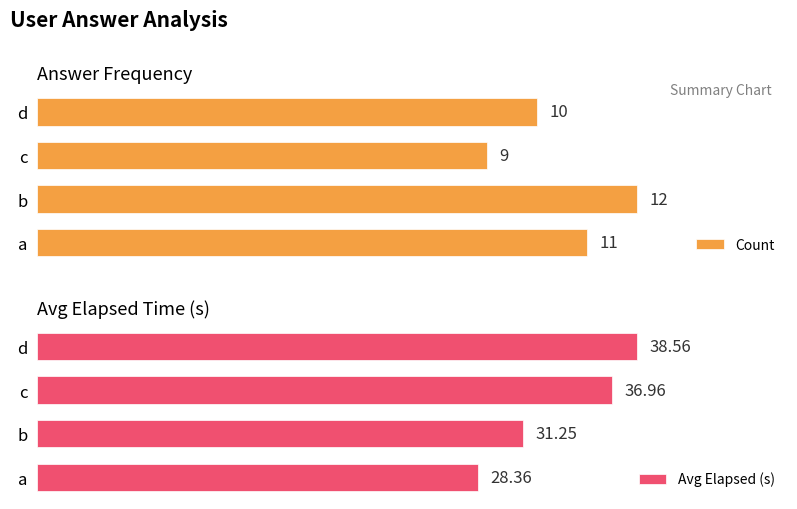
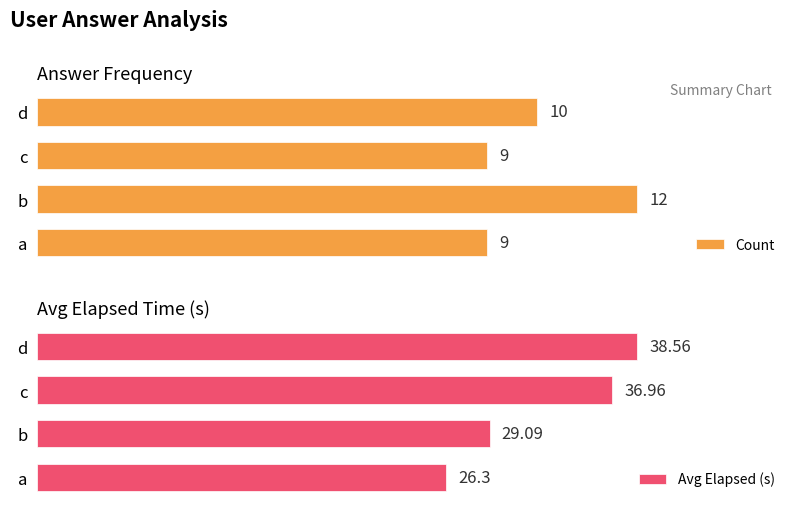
  {
    "Answer Frequency": {
      "d": 10,
      "c": 9,
      "b": 12,
-     "a": 11
+     "a": 9
    },
    "Avg Elapsed Time (s)": {
      "d": 38.56,
      "c": 36.96,
-     "b": 31.25,
-     "a": 28.36
+     "b": 29.09,
+     "a": 26.3
    }
  }
